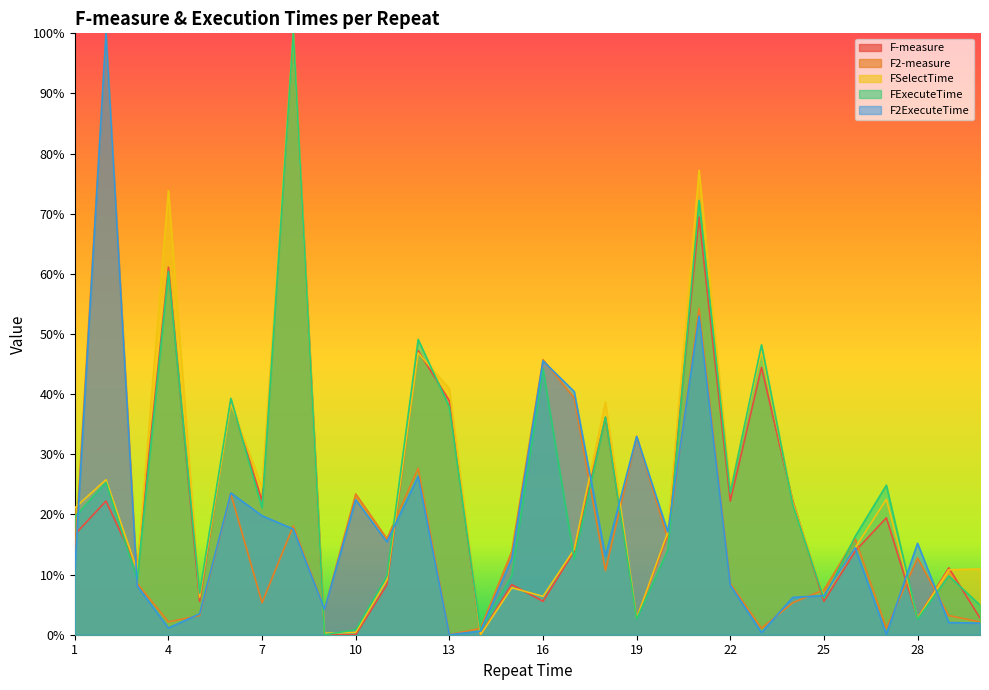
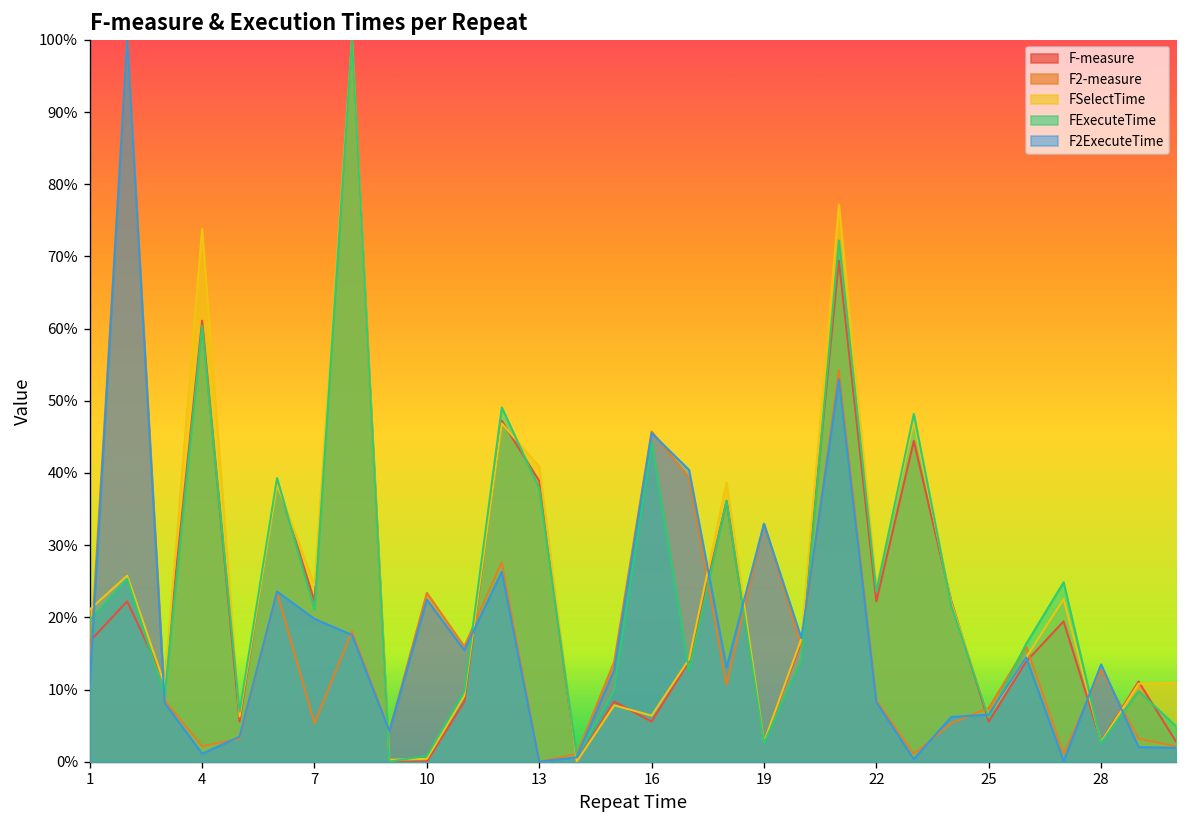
  {
    "FSelectTime": {
      "1": "21%",
      "4": "74%",
      "7": "24%",
      "13": "41%",
      "16": "6%",
      "22": "24%"
    },
    "FExecuteTime": {
      "1": "20%",
      "4": "60%",
      "7": "21%",
      "10": "1%",
      "13": "38%",
      "16": "44%",
      "22": "24%"
    },
    "F2ExecuteTime": {
      "1": "11%",
      "4": "1%",
      "7": "20%",
      "10": "22%",
-     "28": "15%"
+     "28": "13%"
    }
  }
